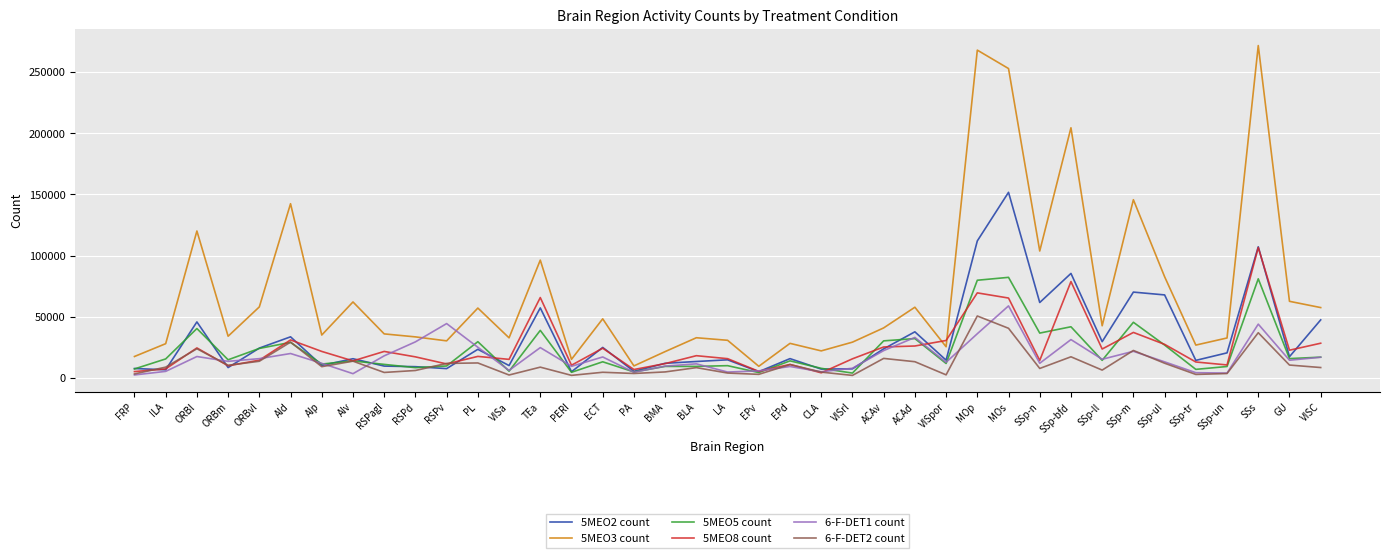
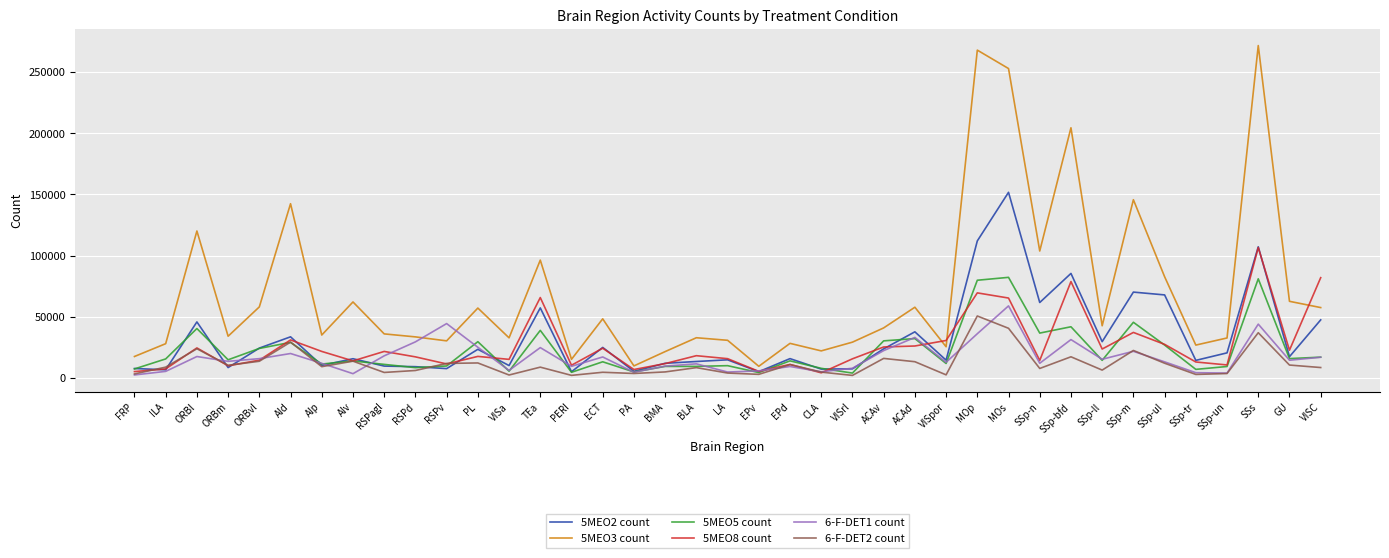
  {
    "5MEO2 count": {
      "ORBl": 46000,
      "AId": 34000,
      "RSPv": 8000,
      "VISa": 10000,
      "TEa": 57000,
      "ACAd": 38000,
      "MOp": 112000,
      "MOs": 152000,
      "SSp-n": 62000,
      "SSp-bfd": 85000,
      "SSp-ll": 30000,
      "SSp-m": 70000,
      "SSp-ul": 68000,
      "SSp-un": 21000,
      "VISC": 48000
    },
    "5MEO3 count": {
      "FRP": 18000,
      "ILA": 28000,
      "ORBl": 120000,
      "ORBm": 34000,
      "ORBvl": 58000,
      "AId": 142000,
      "AIp": 35000,
      "AIv": 62000,
      "RSPagl": 36000,
      "RSPd": 34000,
      "RSPv": 30000,
      "PL": 57000,
      "VISa": 33000,
      "TEa": 96000,
      "PERI": 15000,
      "ECT": 48000,
      "PA": 10000,
      "BMA": 22000,
      "BLA": 33000,
      "LA": 31000,
      "EPv": 10000,
      "EPd": 28000,
      "CLA": 22000,
      "VISrl": 29000,
      "ACAv": 41000,
      "ACAd": 58000,
      "VISpor": 26000,
      "MOp": 268000,
      "MOs": 253000,
      "SSp-n": 104000,
      "SSp-bfd": 204000,
      "SSp-ll": 43000,
      "SSp-m": 146000,
      "SSp-ul": 83000,
      "SSp-tr": 27000,
      "SSp-un": 33000,
      "SSs": 272000,
      "GU": 63000,
      "VISC": 58000
    },
    "5MEO5 count": {
      "ILA": 16000,
      "ORBl": 40000,
      "PL": 30000,
      "TEa": 39000,
      "ECT": 13000,
      "LA": 10000,
      "ACAv": 30000,
      "MOp": 80000,
      "MOs": 82000,
      "SSp-n": 37000,
      "SSp-bfd": 42000,
      "SSp-m": 46000,
      "SSp-tr": 7000,
      "SSs": 81000
    },
    "5MEO8 count": {
      "AIp": 22000,
      "RSPagl": 22000,
      "RSPd": 17000,
      "PL": 18000,
      "VISa": 15000,
      "TEa": 66000,
      "BLA": 18000,
      "VISrl": 16000,
      "ACAd": 26000,
      "VISpor": 31000,
      "MOp": 70000,
      "MOs": 65000,
      "SSp-n": 14000,
      "SSp-bfd": 79000,
      "SSp-ll": 24000,
      "SSp-m": 37000,
      "GU": 23000,
-     "VISC": 28000
+     "VISC": 82000
    },
    "6-F-DET1 count": {
      "ORBl": 18000,
      "AId": 20000,
      "AIv": 4000,
      "RSPagl": 18000,
      "RSPd": 30000,
      "RSPv": 44000,
      "TEa": 25000,
      "ECT": 17000,
      "MOp": 36000,
      "MOs": 59000,
      "SSp-n": 12000,
      "SSp-bfd": 31000,
      "SSs": 44000
    },
    "6-F-DET2 count": {
      "RSPagl": 5000,
      "RSPd": 6000,
      "PL": 12000,
      "VISa": 2000,
      "TEa": 9000,
      "PERI": 2000,
      "ECT": 5000,
      "BMA": 5000,
      "ACAv": 16000,
      "ACAd": 13000,
      "VISpor": 3000,
      "MOp": 51000,
      "MOs": 41000,
      "SSp-n": 8000,
      "SSp-bfd": 17000,
      "SSp-ll": 6000,
      "SSs": 37000,
      "GU": 11000,
      "VISC": 9000
    }
  }
